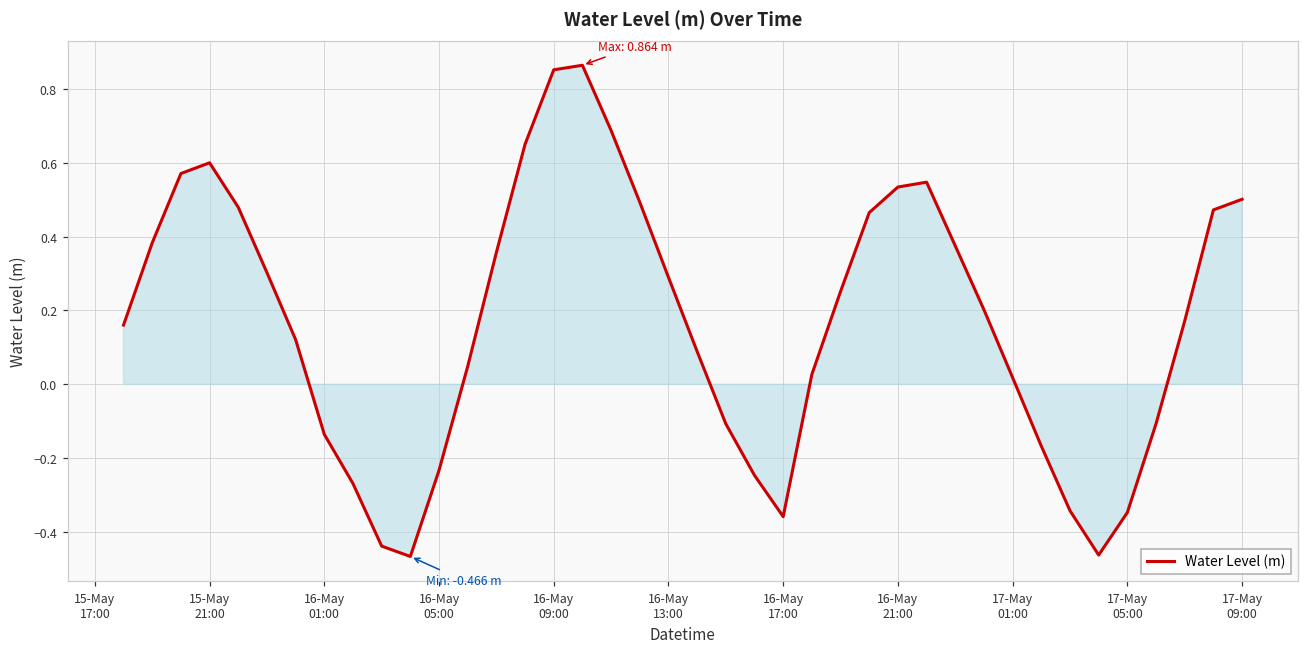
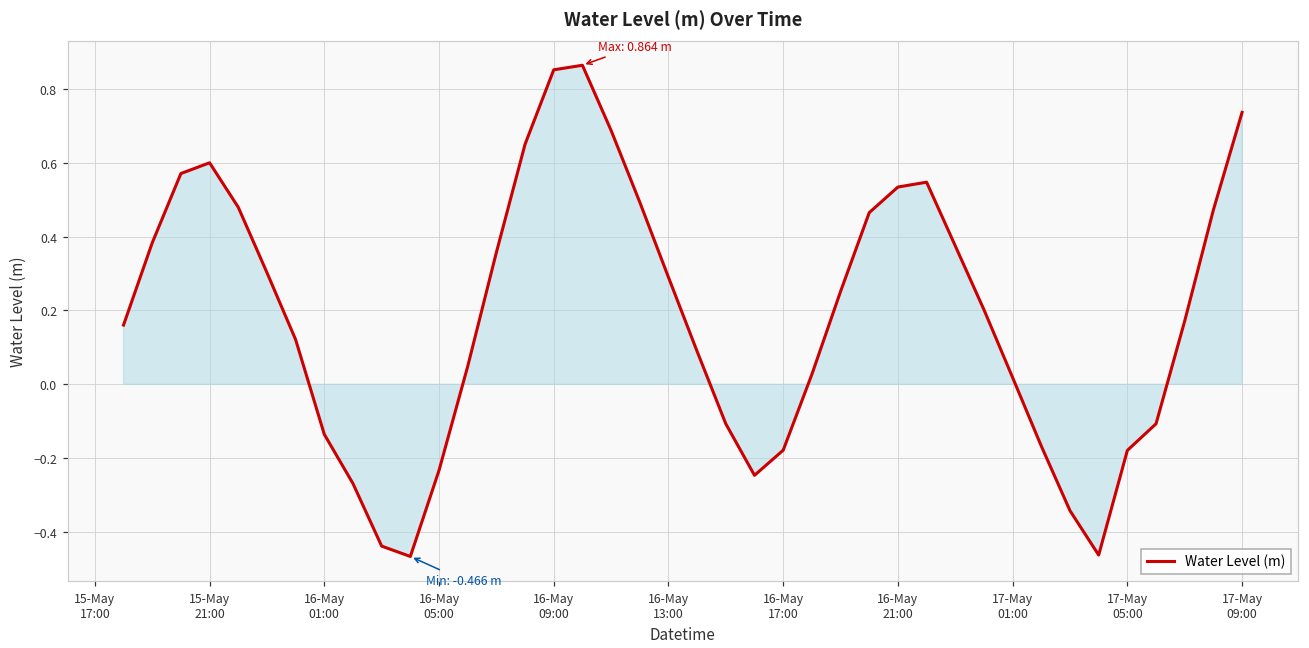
  {
    "15-May 21:00": 0.60,
    "16-May 01:00": -0.14,
    "16-May 05:00": -0.23,
    "16-May 09:00": 0.85,
    "16-May 13:00": 0.29,
-   "16-May 17:00": -0.36,
+   "16-May 17:00": -0.18,
    "16-May 21:00": 0.53,
    "17-May 01:00": 0.02,
-   "17-May 05:00": -0.35,
-   "17-May 09:00": 0.50
+   "17-May 05:00": -0.18,
+   "17-May 09:00": 0.74
  }
